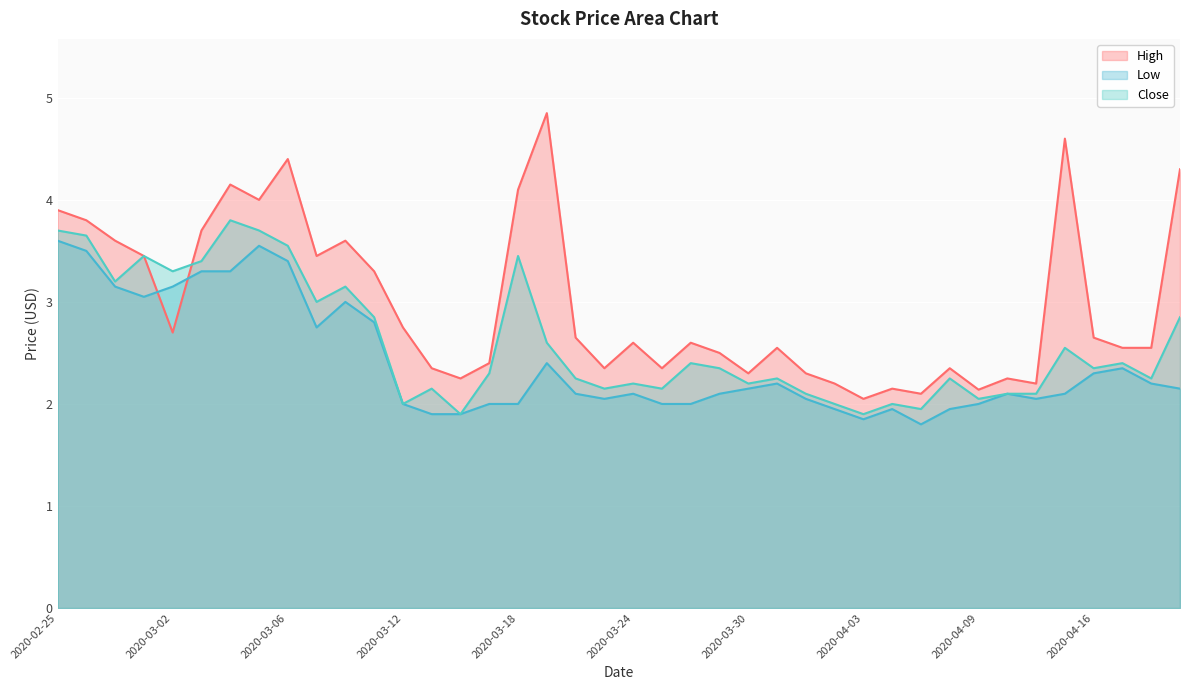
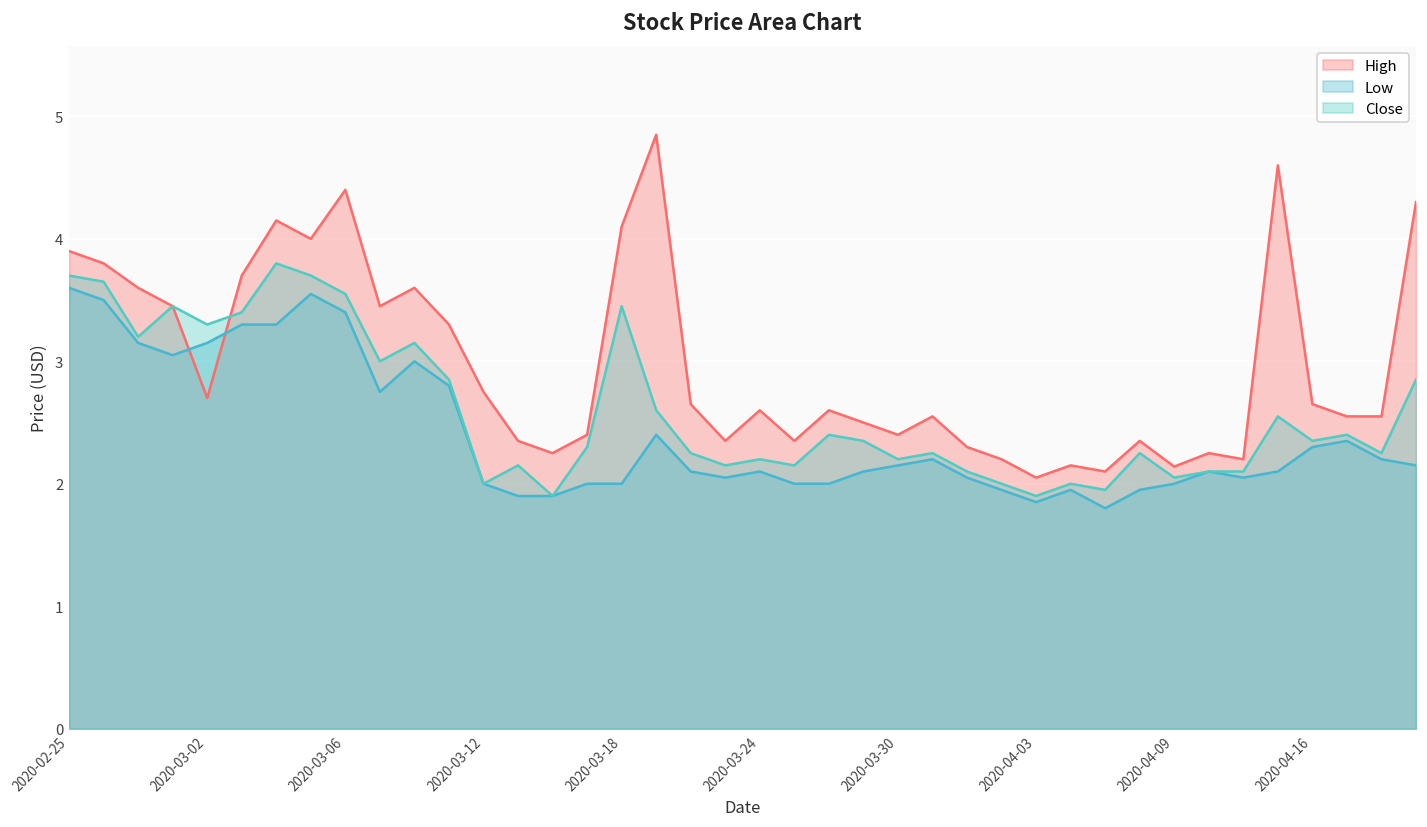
  {
    "High": {
      "2020-02-25": 3.9,
      "2020-03-02": 2.7,
      "2020-03-06": 4.4,
      "2020-03-12": 2.75,
      "2020-03-18": 4.1,
      "2020-03-24": 2.6,
-     "2020-03-30": 2.3,
+     "2020-03-30": 2.4,
      "2020-04-03": 2.05,
      "2020-04-09": 2.14,
      "2020-04-16": 2.65
    }
  }
